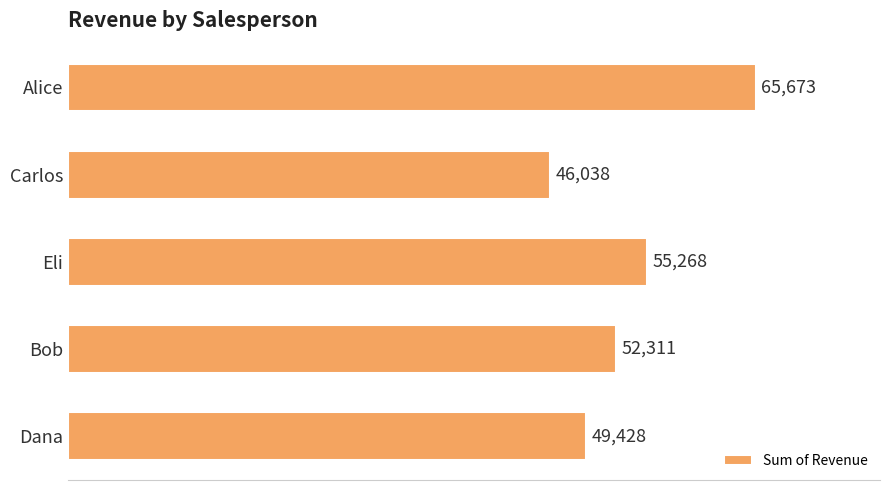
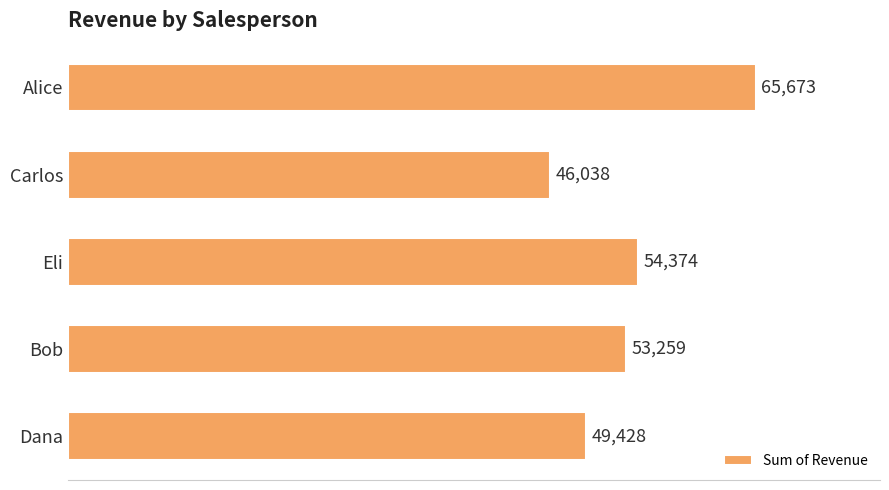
  {
    "Alice": "65,673",
    "Carlos": "46,038",
-   "Eli": "55,268",
-   "Bob": "52,311",
+   "Eli": "54,374",
+   "Bob": "53,259",
    "Dana": "49,428"
  }
